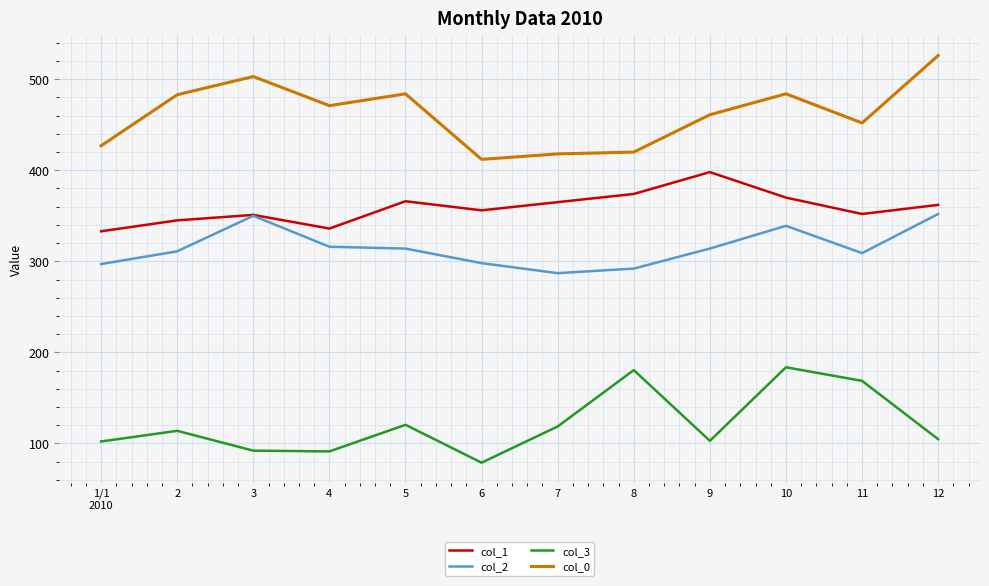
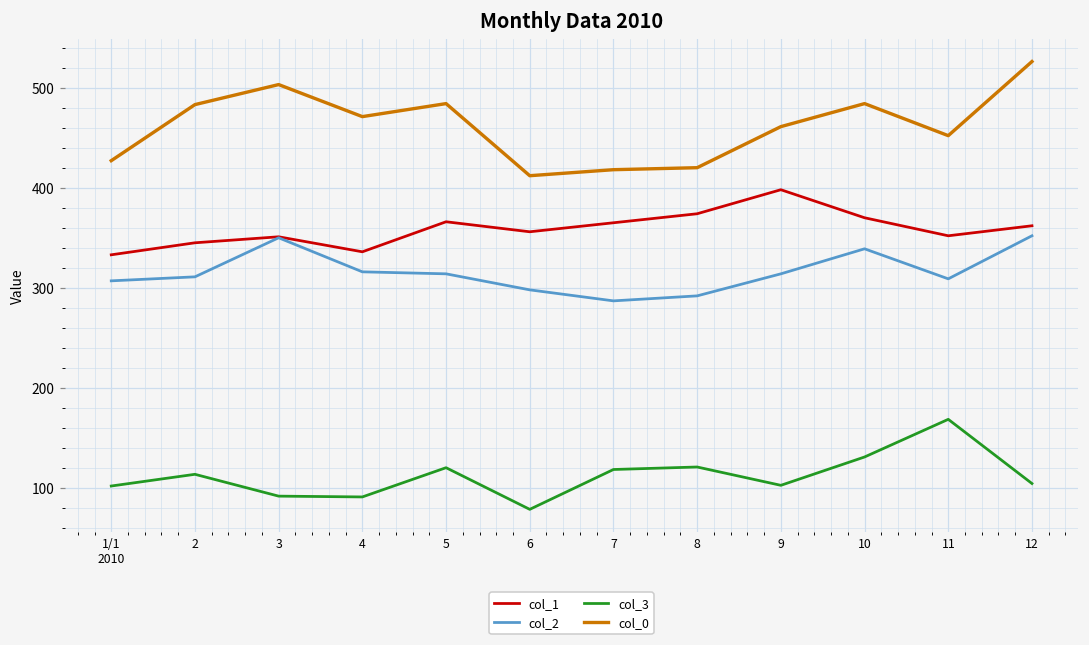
  {
    "col_1": {
      "1/1 2010": 330,
      "2": 350,
      "4": 340,
      "5": 370,
      "6": 360,
      "7": 370,
      "8": 370,
      "9": 400,
      "10": 370,
      "11": 350,
      "12": 360
    },
    "col_2": {
-     "1/1 2010": 300,
+     "1/1 2010": 310,
      "2": 310,
      "4": 320,
      "5": 310,
      "6": 300,
      "7": 290,
      "8": 290,
      "9": 310,
      "10": 340,
      "11": 310,
      "12": 350
    },
    "col_3": {
      "1/1 2010": 100,
      "2": 110,
      "3": 90,
      "4": 90,
      "5": 120,
      "6": 80,
      "7": 120,
-     "8": 180,
+     "8": 120,
      "9": 100,
-     "10": 180,
+     "10": 130,
      "11": 170,
      "12": 100
    },
    "col_0": {
      "1/1 2010": 430,
      "2": 480,
      "3": 500,
      "4": 470,
      "5": 480,
      "6": 410,
      "7": 420,
      "8": 420,
      "9": 460,
      "10": 480,
      "11": 450,
      "12": 530
    }
  }
